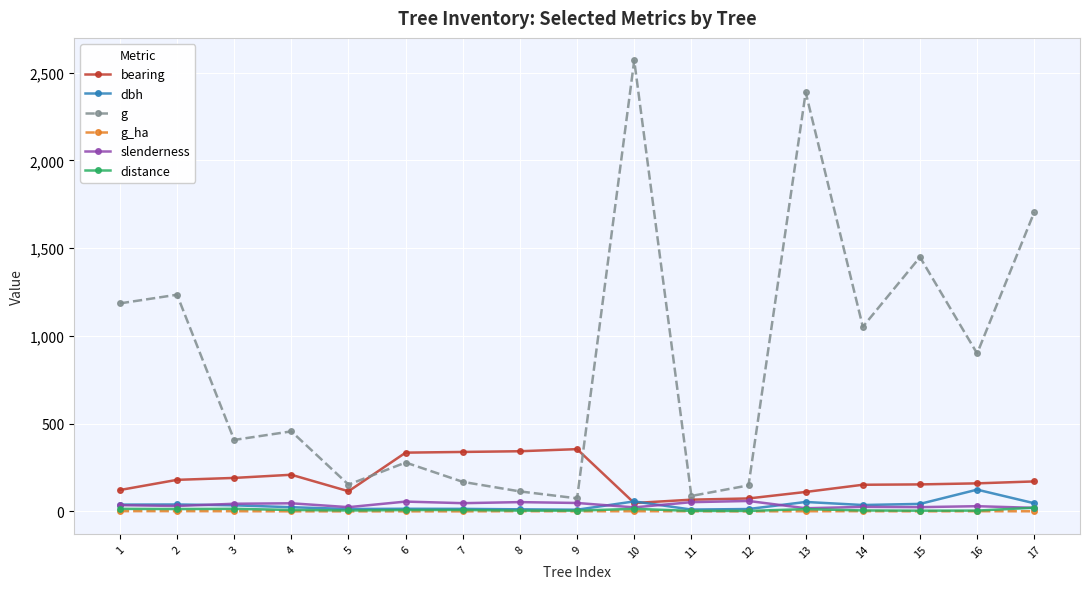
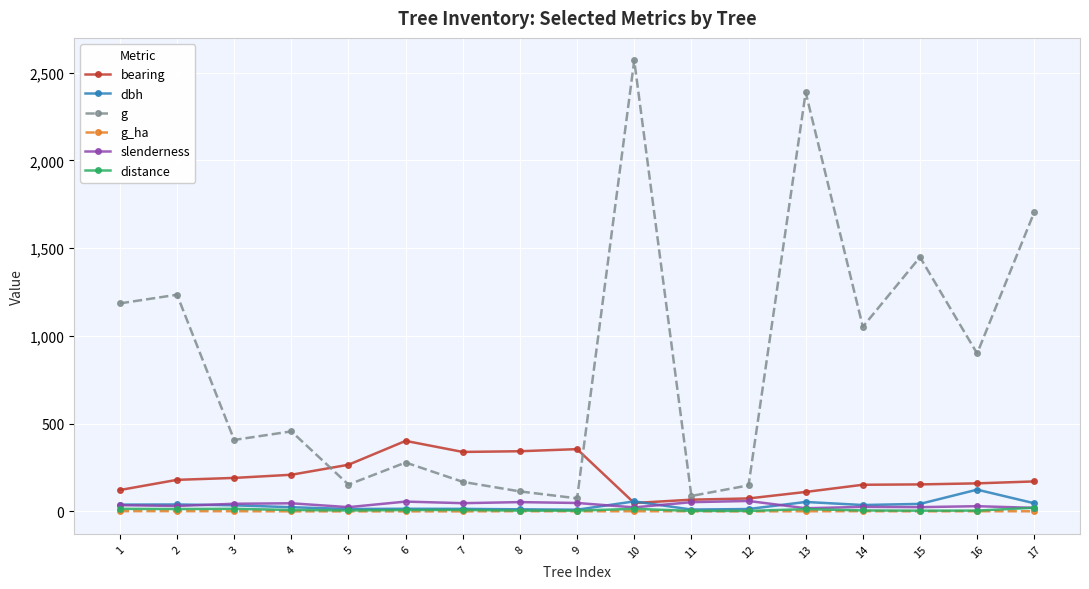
  {
    "bearing": {
      "1": "120",
      "2": "180",
      "3": "190",
      "4": "210",
-     "5": "120",
-     "6": "340",
+     "5": "270",
+     "6": "400",
      "7": "340",
      "8": "340",
      "9": "360",
      "12": "70",
      "13": "110",
      "14": "150",
      "15": "150",
      "16": "160",
      "17": "170"
    },
    "dbh": {
      "4": "20",
      "13": "50",
      "15": "40",
      "16": "120",
      "17": "50"
    },
    "g": {
      "1": "1,190",
      "2": "1,230",
      "3": "410",
      "4": "460",
      "5": "150",
      "6": "280",
      "7": "170",
      "8": "110",
      "9": "70",
      "10": "2,570",
      "11": "90",
      "12": "150",
      "13": "2,390",
      "14": "1,050",
      "15": "1,450",
      "16": "900",
      "17": "1,710"
    },
    "g_ha": {
      "17": "0"
    },
    "slenderness": {
      "4": "50",
      "6": "60",
      "7": "50",
      "8": "50",
      "9": "50",
      "12": "60",
      "15": "20",
      "16": "30"
    }
  }
